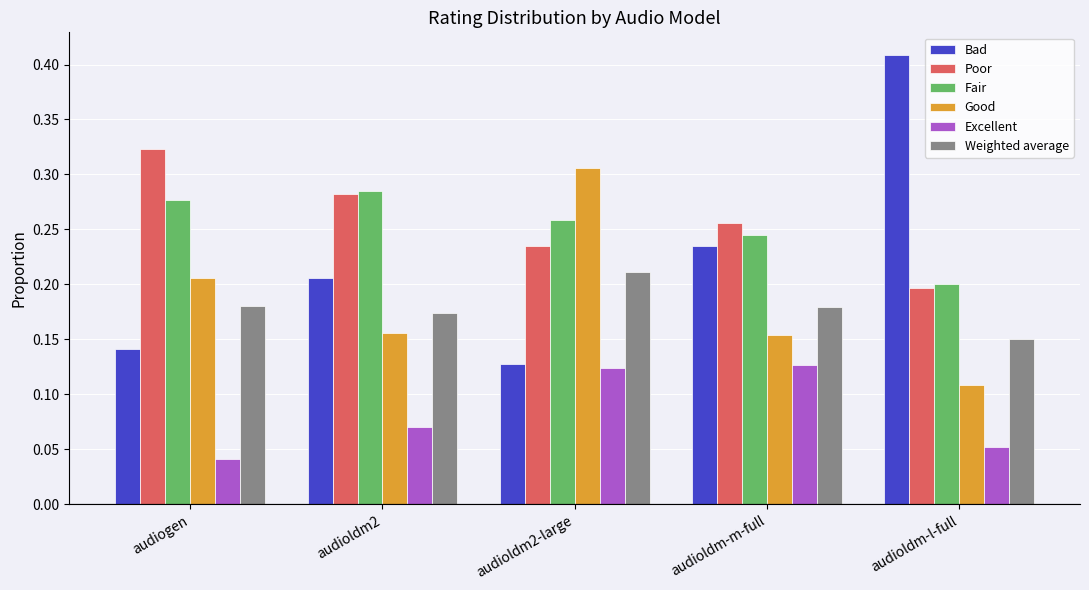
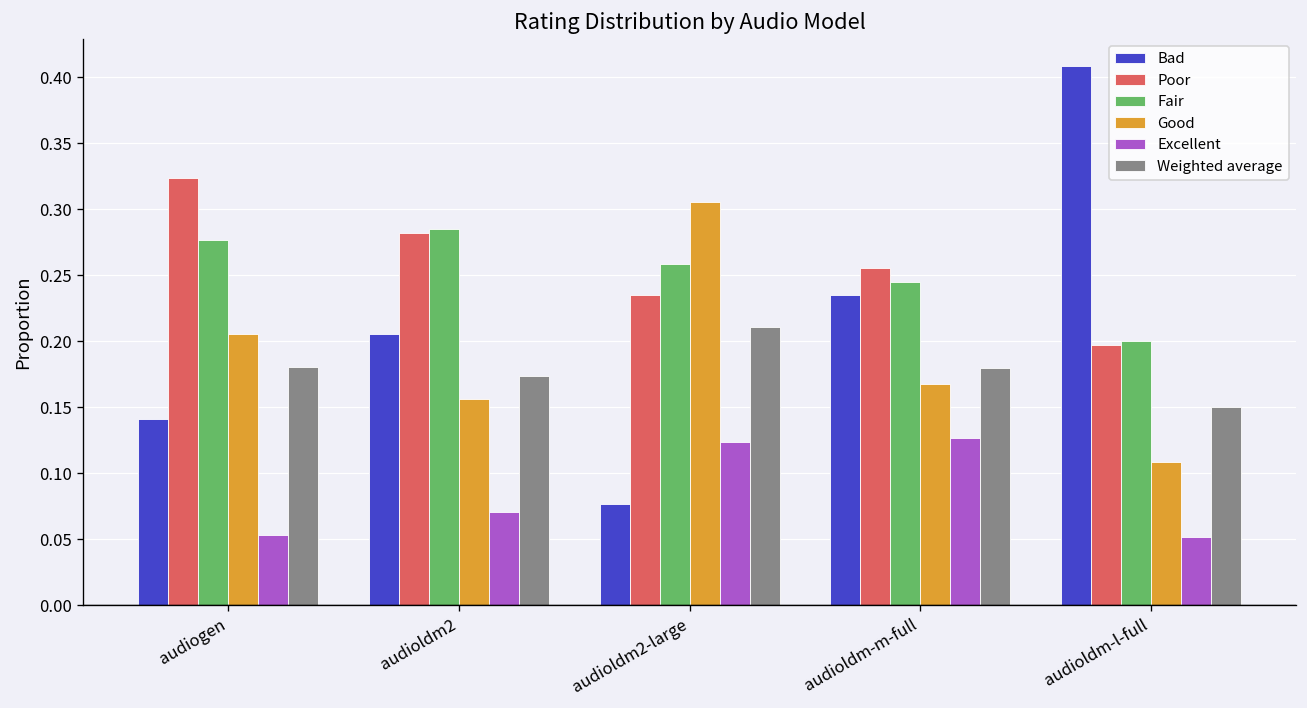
  {
    "Bad": {
      "audiogen": 0.141,
      "audioldm2": 0.206,
-     "audioldm2-large": 0.127,
+     "audioldm2-large": 0.076,
      "audioldm-m-full": 0.235,
      "audioldm-l-full": 0.409
    },
    "Poor": {
      "audiogen": 0.324,
      "audioldm2": 0.282,
      "audioldm2-large": 0.235,
      "audioldm-m-full": 0.256,
      "audioldm-l-full": 0.197
    },
    "Fair": {
      "audiogen": 0.276,
      "audioldm2": 0.285,
      "audioldm2-large": 0.259,
      "audioldm-m-full": 0.245,
      "audioldm-l-full": 0.200
    },
    "Good": {
      "audiogen": 0.206,
      "audioldm2": 0.156,
      "audioldm2-large": 0.306,
-     "audioldm-m-full": 0.154,
+     "audioldm-m-full": 0.168,
      "audioldm-l-full": 0.108
    },
    "Excellent": {
-     "audiogen": 0.041,
+     "audiogen": 0.053,
      "audioldm2": 0.071,
      "audioldm2-large": 0.124,
      "audioldm-m-full": 0.126,
      "audioldm-l-full": 0.052
    },
    "Weighted average": {
      "audiogen": 0.180,
      "audioldm2": 0.174,
      "audioldm2-large": 0.211,
      "audioldm-m-full": 0.180,
      "audioldm-l-full": 0.150
    }
  }
